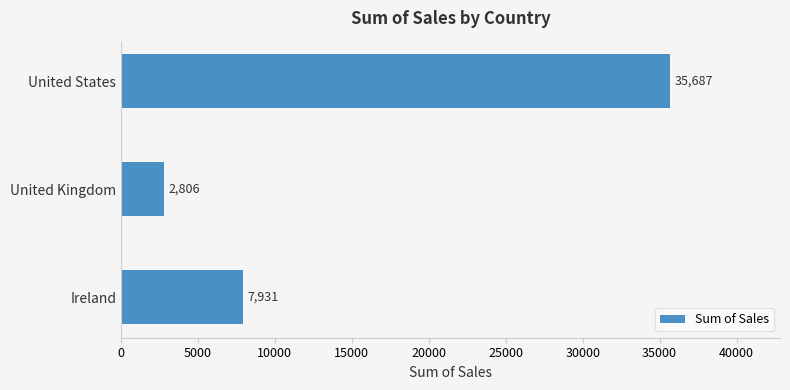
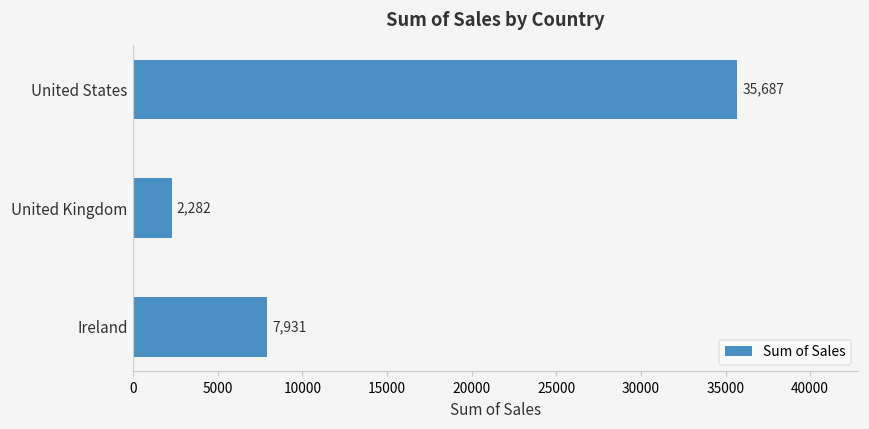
  {
    "United States": "35,687",
-   "United Kingdom": "2,806",
+   "United Kingdom": "2,282",
    "Ireland": "7,931"
  }
